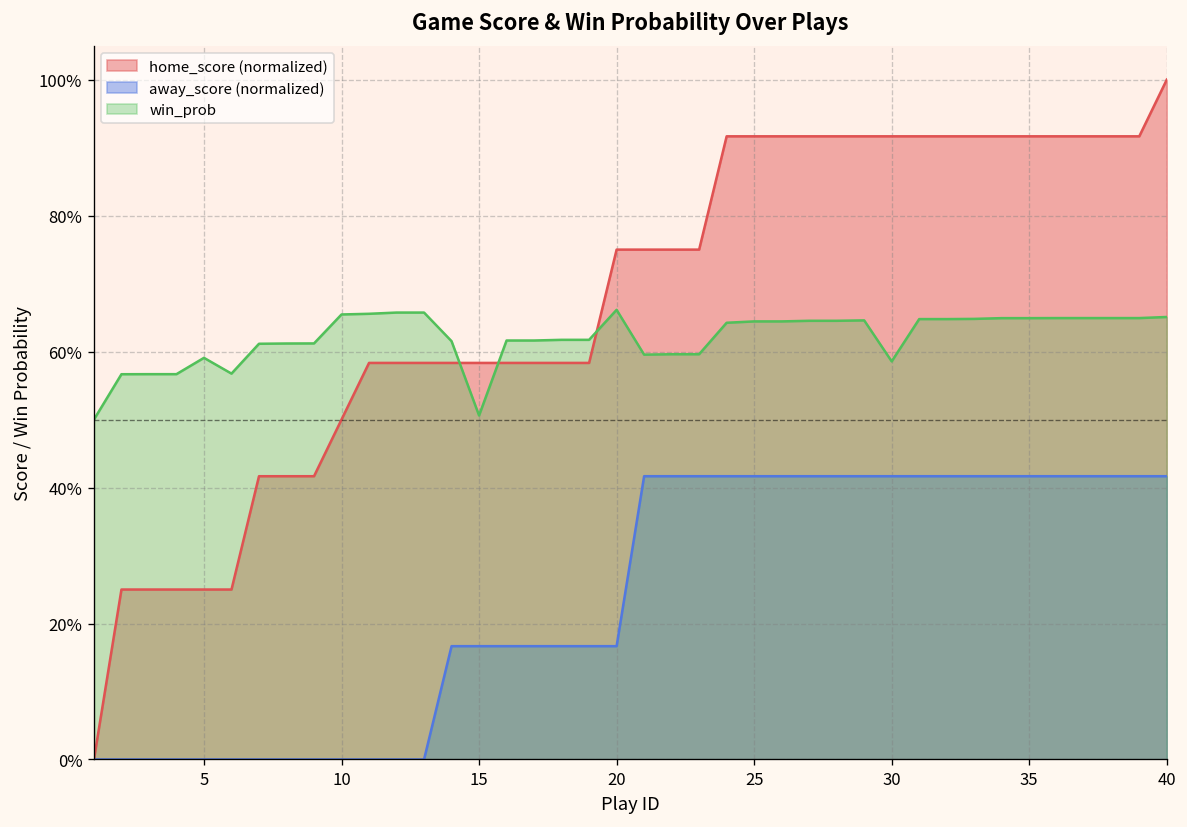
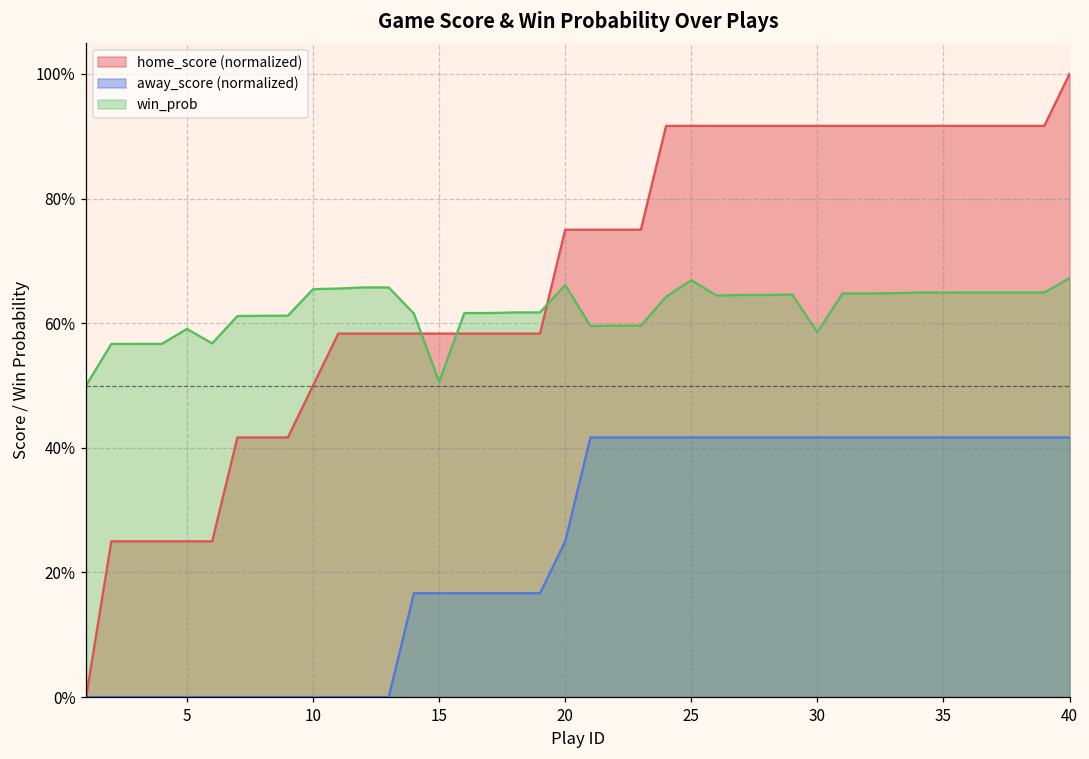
  {
    "home_score (normalized)": {
      "5": "25%",
      "10": "50%",
      "15": "58%",
      "20": "75%",
      "25": "92%",
      "30": "92%",
      "35": "92%",
      "40": "100%"
    },
    "away_score (normalized)": {
      "5": "0%",
      "10": "0%",
      "15": "17%",
-     "20": "17%",
+     "20": "25%",
      "25": "42%",
      "30": "42%",
      "35": "42%",
      "40": "42%"
    },
    "win_prob": {
      "5": "59%",
      "10": "65%",
      "15": "51%",
      "20": "66%",
-     "25": "64%",
+     "25": "67%",
      "30": "59%",
      "35": "65%",
-     "40": "65%"
+     "40": "67%"
    }
  }
